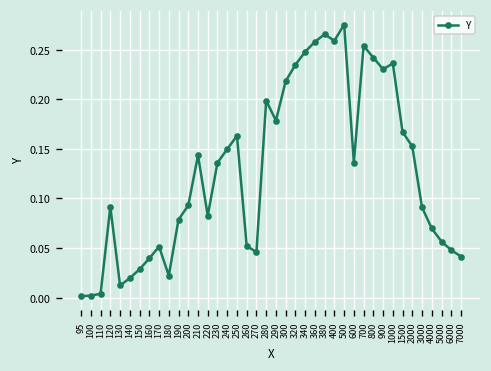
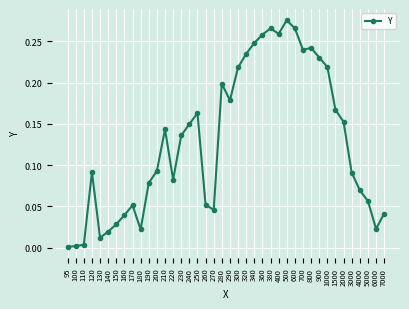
  {
    "95": 0.00,
    "100": 0.00,
    "110": 0.00,
    "120": 0.09,
    "130": 0.01,
    "140": 0.02,
    "150": 0.03,
    "160": 0.04,
    "170": 0.05,
    "180": 0.02,
    "190": 0.08,
    "200": 0.09,
    "210": 0.14,
    "220": 0.08,
    "230": 0.14,
    "240": 0.15,
    "250": 0.16,
    "260": 0.05,
    "270": 0.05,
    "280": 0.20,
    "290": 0.18,
    "300": 0.22,
    "320": 0.23,
    "340": 0.25,
    "360": 0.26,
    "380": 0.27,
    "400": 0.26,
    "500": 0.28,
-   "600": 0.14,
-   "700": 0.25,
+   "600": 0.27,
+   "700": 0.24,
    "800": 0.24,
    "900": 0.23,
-   "1000": 0.24,
+   "1000": 0.22,
    "1500": 0.17,
    "2000": 0.15,
    "3000": 0.09,
    "4000": 0.07,
    "5000": 0.06,
-   "6000": 0.05,
+   "6000": 0.02,
    "7000": 0.04
  }
